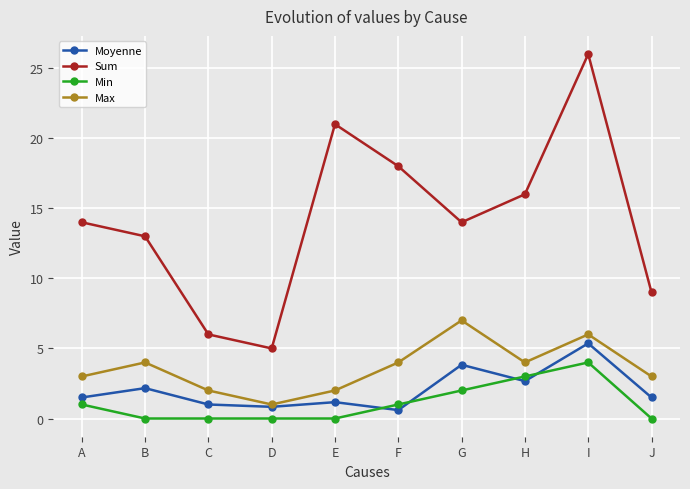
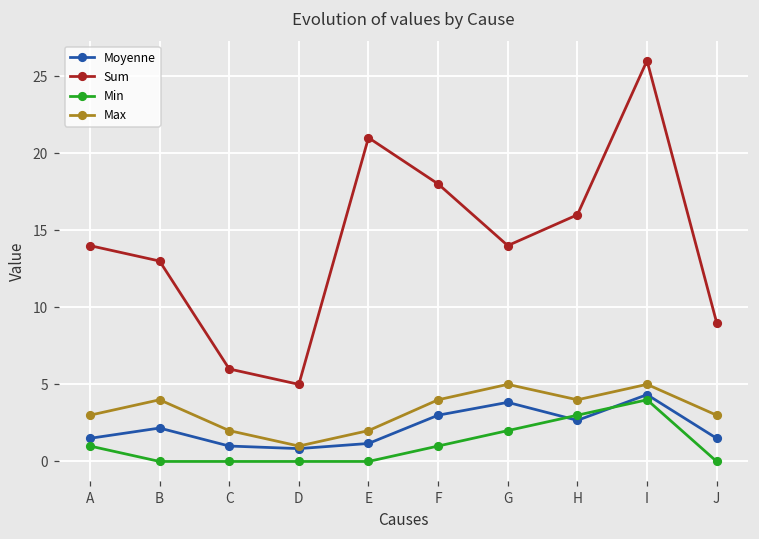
  {
    "Moyenne": {
      "A": 1.5,
      "B": 2.2,
      "C": 1.0,
      "E": 1.2,
-     "F": 0.6,
+     "F": 3.0,
      "G": 3.8,
      "H": 2.7,
-     "I": 5.4,
+     "I": 4.3,
      "J": 1.5
    },
    "Sum": {
      "A": 14.0,
      "B": 13.0,
      "C": 6.0,
      "D": 5.0,
      "E": 21.0,
      "F": 18.0,
      "G": 14.0,
      "H": 16.0,
      "I": 26.0,
      "J": 9.0
    },
    "Min": {
      "A": 1.0,
      "B": 0.0,
      "C": 0.0,
      "D": 0.0,
      "E": 0.0,
      "F": 1.0,
      "G": 2.0,
      "H": 3.0,
      "I": 4.0,
      "J": 0.0
    },
    "Max": {
      "A": 3,
      "B": 4,
      "C": 2,
      "E": 2,
      "F": 4,
-     "G": 7,
+     "G": 5,
      "H": 4,
-     "I": 6,
+     "I": 5,
      "J": 3
    }
  }
